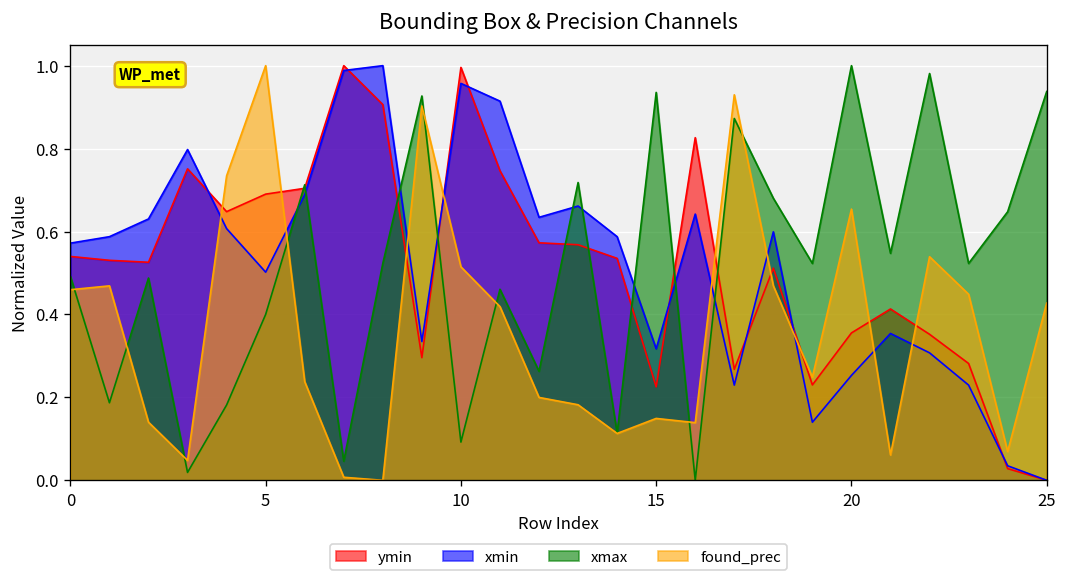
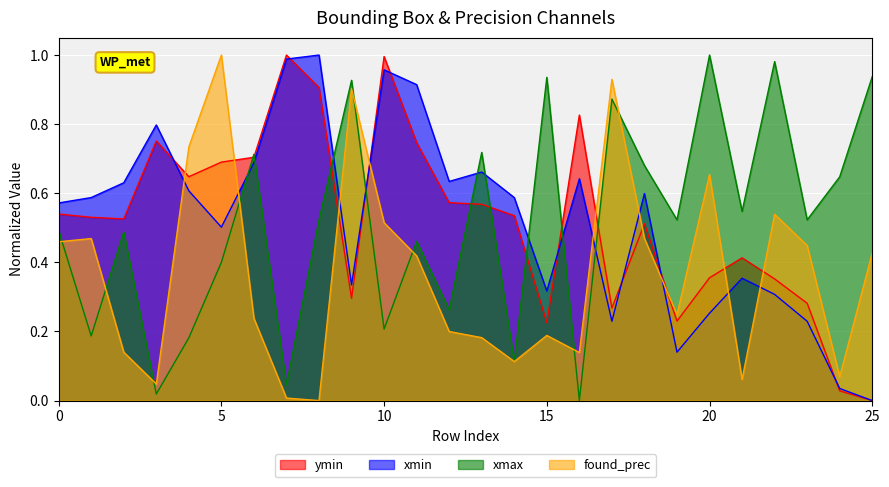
  {
    "ymin": {
      "0": 0.54,
      "5": 0.69,
      "10": 1.00,
      "15": 0.23,
      "20": 0.36
    },
    "xmin": {
      "0": 0.57,
      "5": 0.50,
      "10": 0.96,
      "15": 0.32,
      "20": 0.25
    },
    "xmax": {
      "0": 0.49,
      "5": 0.40,
-     "10": 0.09,
+     "10": 0.21,
      "15": 0.94,
      "20": 1.00,
      "25": 0.94
    },
    "found_prec": {
      "0": 0.46,
      "5": 1.00,
      "10": 0.51,
-     "15": 0.15,
+     "15": 0.19,
      "20": 0.65,
      "25": 0.43
    }
  }
